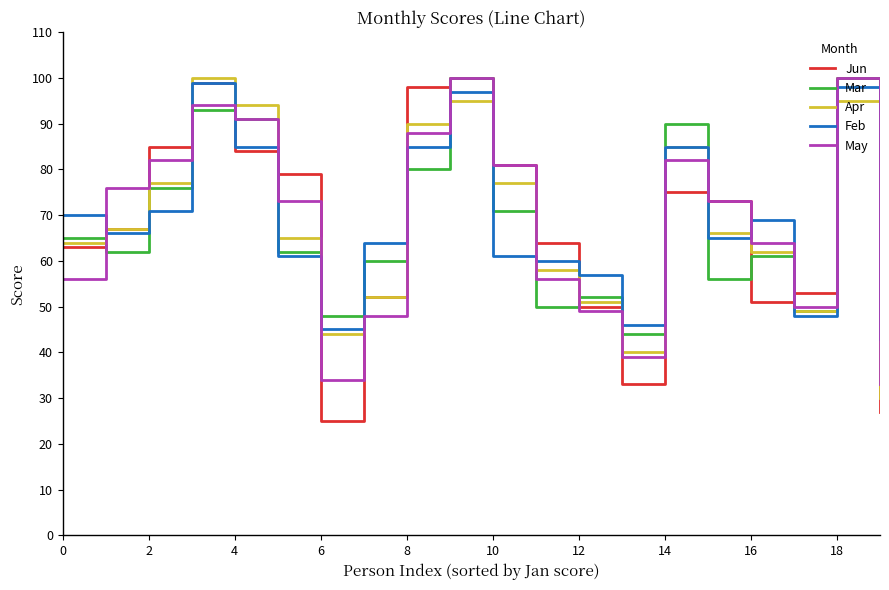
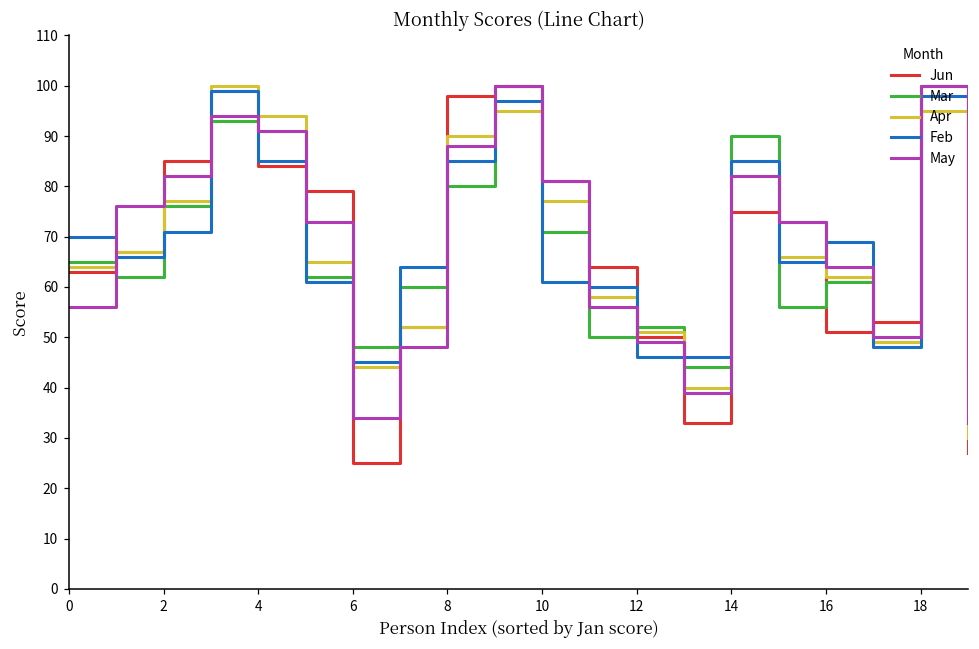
  {
    "Jun": {
      "0": 63,
      "2": 85,
      "4": 84,
      "6": 25,
      "8": 98,
      "12": 50,
      "14": 75,
      "16": 51
    },
    "Mar": {
      "0": 65,
      "2": 76,
      "6": 48,
      "8": 80,
      "10": 71,
      "12": 52,
      "14": 90,
      "16": 61
    },
    "Apr": {
      "0": 64,
      "2": 77,
      "4": 94,
      "6": 44,
      "8": 90,
      "10": 77,
      "12": 51,
      "16": 62,
      "18": 95
    },
    "Feb": {
      "0": 70,
      "2": 71,
      "4": 85,
      "6": 45,
      "8": 85,
      "10": 61,
-     "12": 57,
+     "12": 46,
      "16": 69,
      "18": 98
    },
    "May": {
      "0": 56,
      "2": 82,
      "6": 34,
      "8": 88,
      "12": 49,
      "14": 82,
      "16": 64
    }
  }
